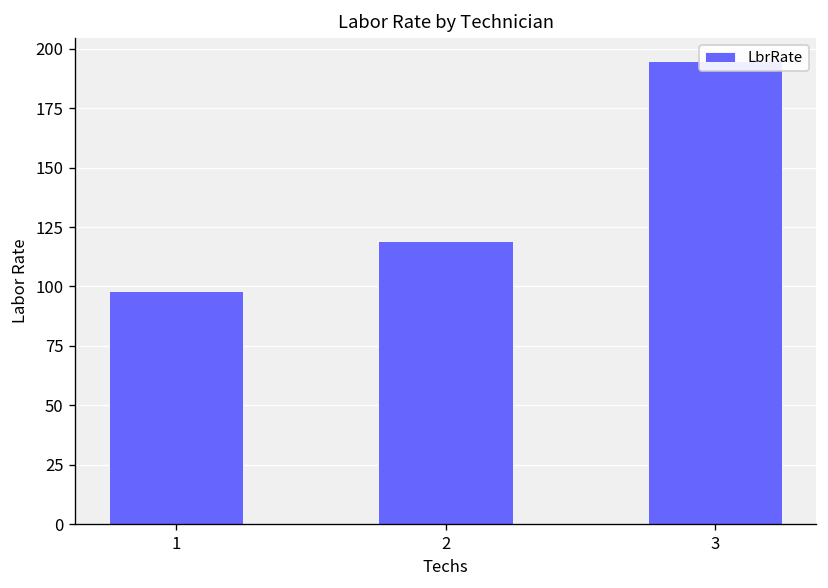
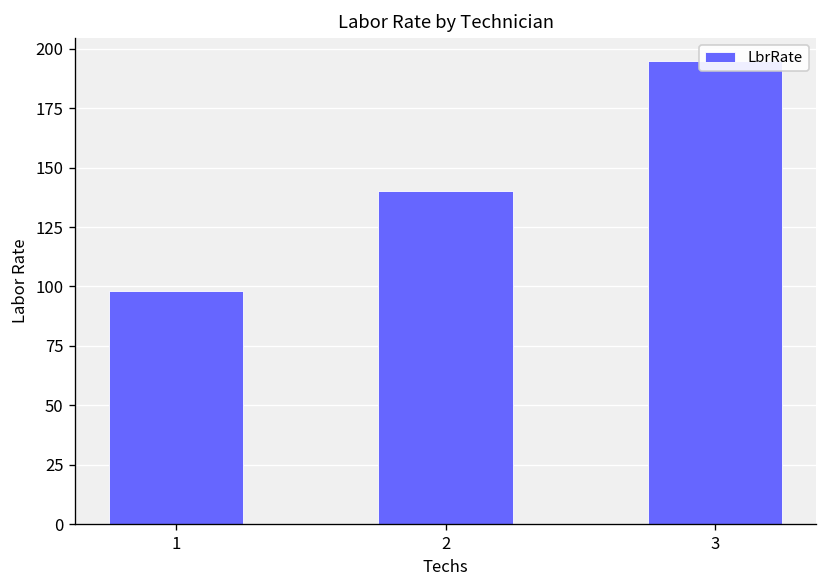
  {
    "1": 98,
-   "2": 119
+   "2": 140
  }
